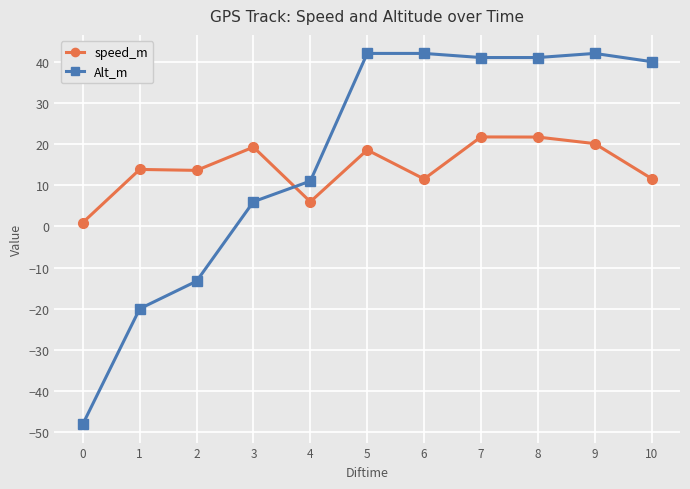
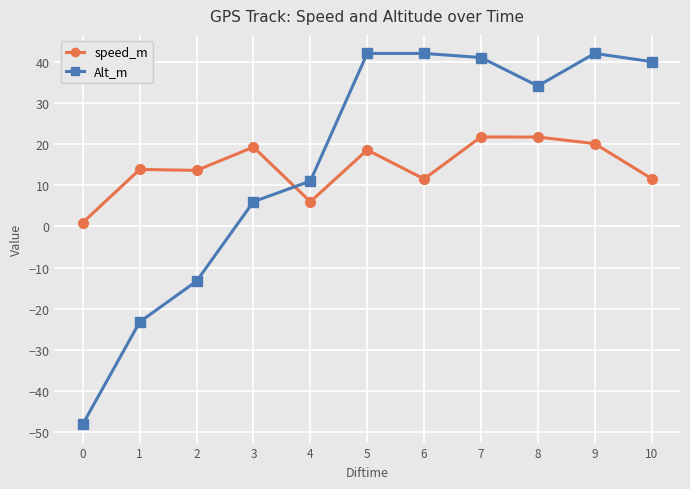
  {
    "speed_m": {
      "0": 1,
      "1": 14,
      "2": 14,
      "3": 19,
      "4": 6,
      "5": 19,
      "6": 12,
      "7": 22,
      "8": 22,
      "9": 20,
      "10": 12
    },
    "Alt_m": {
      "0": -48,
-     "1": -20,
+     "1": -23,
      "2": -13,
      "3": 6,
      "4": 11,
      "5": 42,
      "6": 42,
      "7": 41,
-     "8": 41,
+     "8": 34,
      "9": 42,
      "10": 40
    }
  }
